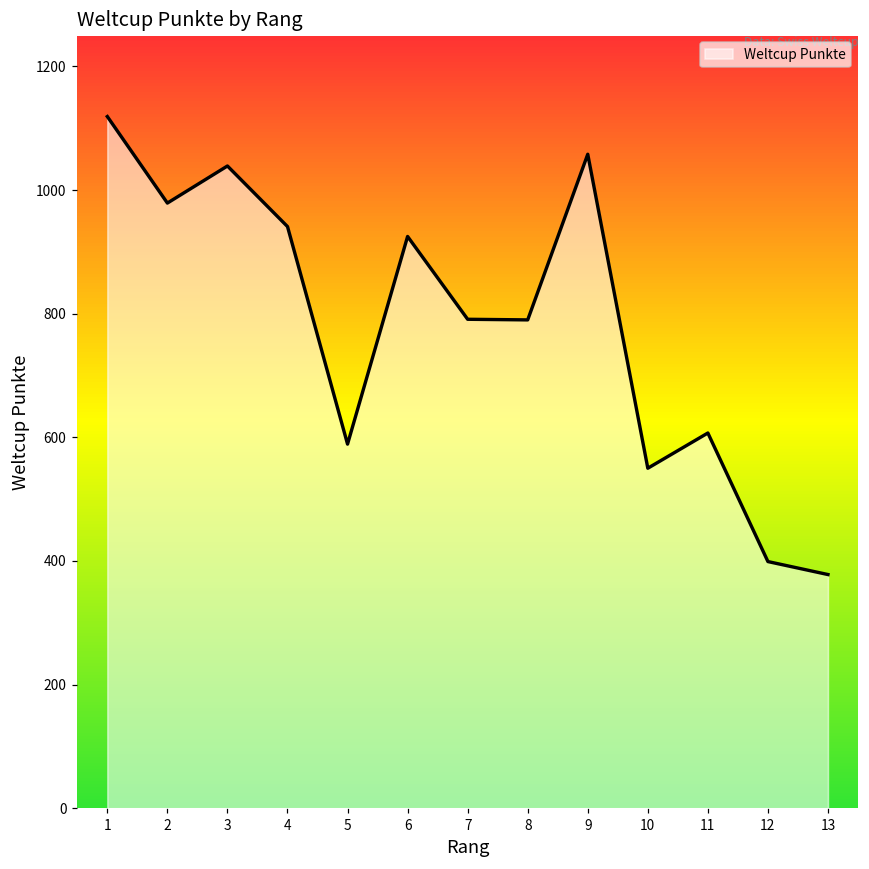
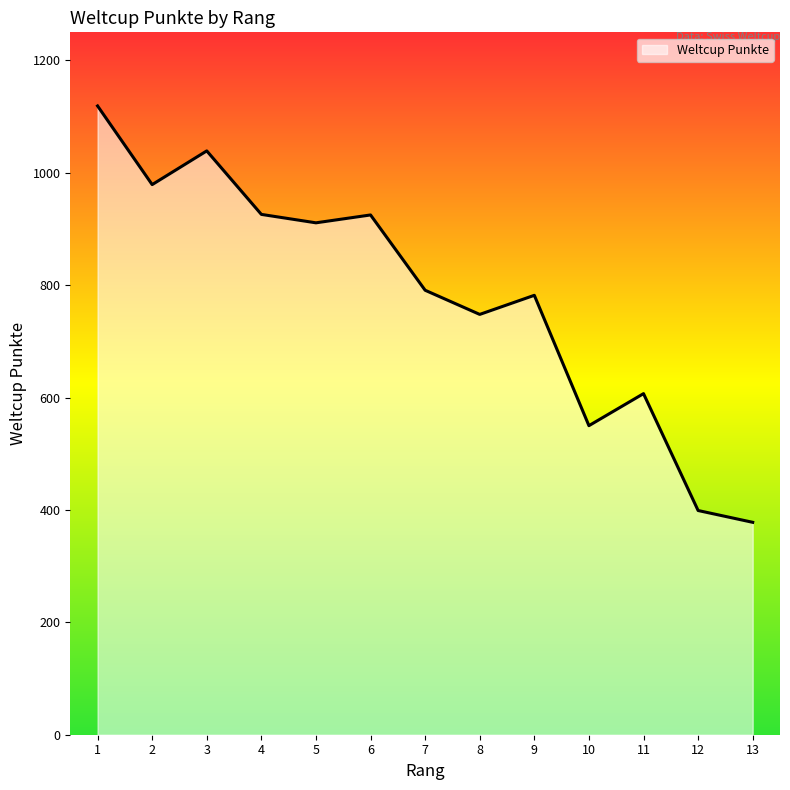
  {
    "1": 1120,
    "2": 980,
    "3": 1040,
-   "4": 940,
-   "5": 590,
+   "4": 930,
+   "5": 910,
    "6": 930,
    "7": 790,
-   "8": 790,
-   "9": 1060,
+   "8": 750,
+   "9": 780,
    "10": 550,
    "11": 610,
    "12": 400,
    "13": 380
  }
